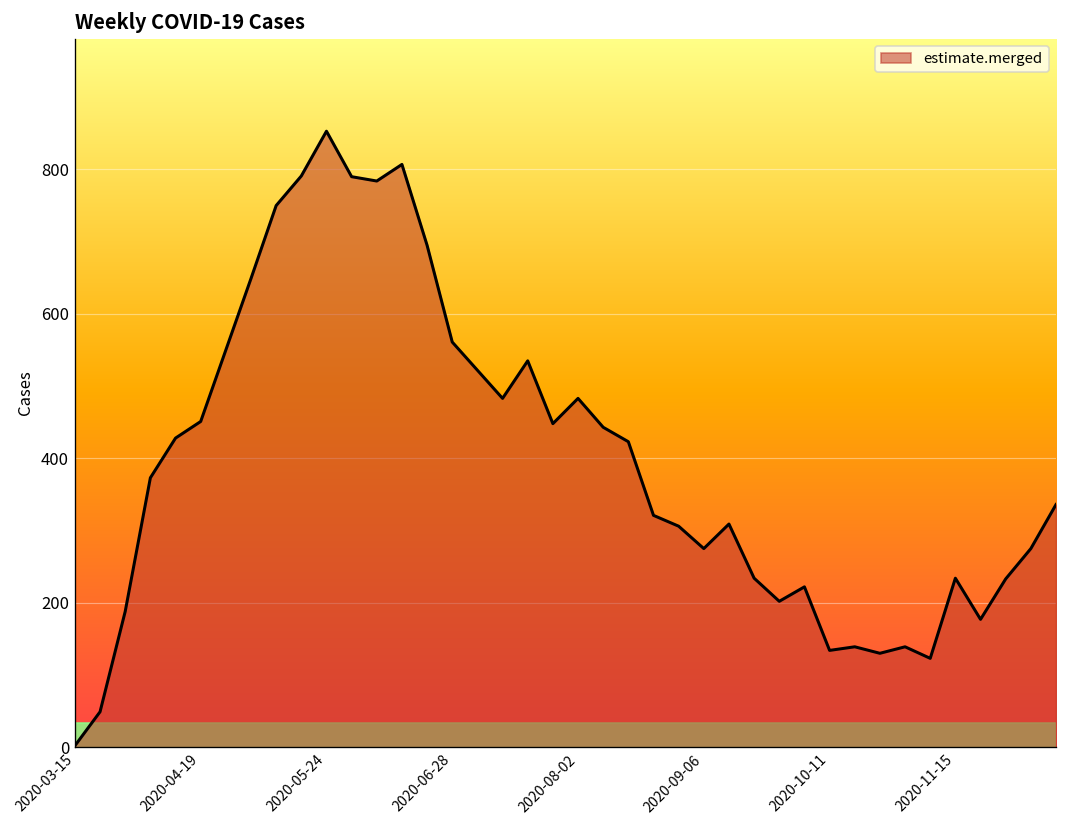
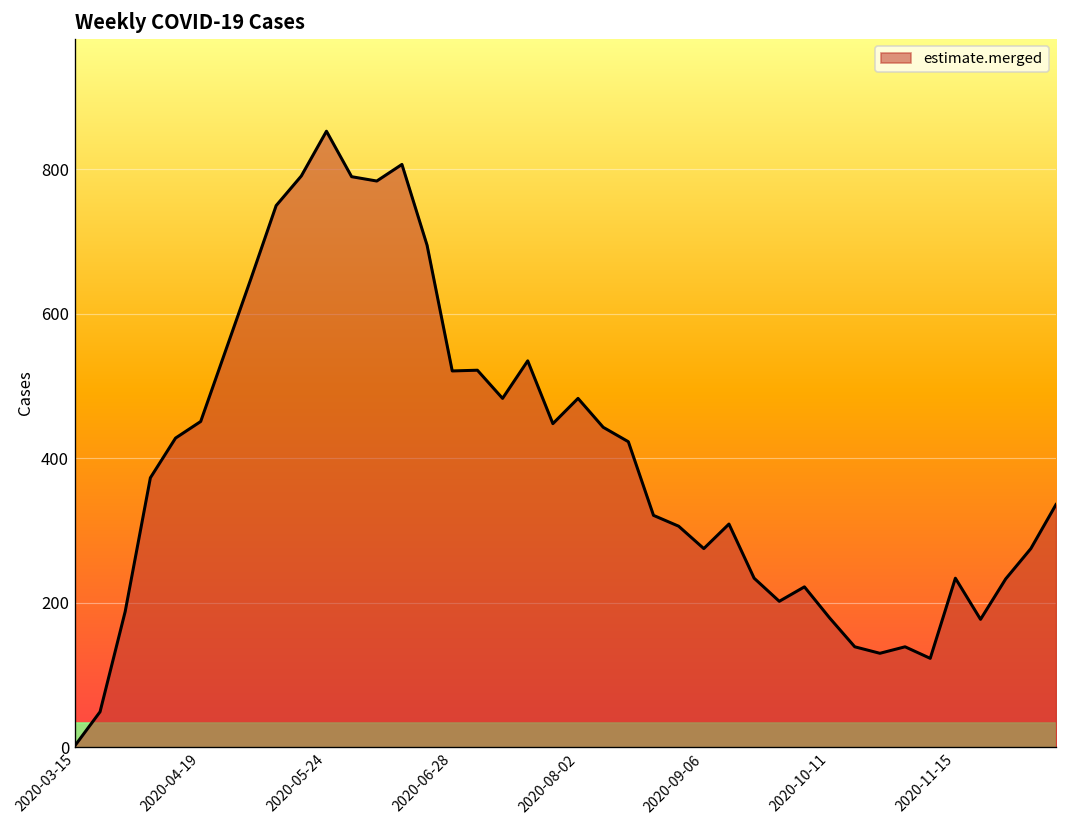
  {
    "2020-04-19": 450,
    "2020-05-24": 850,
-   "2020-06-28": 560,
+   "2020-06-28": 520,
    "2020-08-02": 480,
    "2020-09-06": 280,
-   "2020-10-11": 130,
+   "2020-10-11": 180,
    "2020-11-15": 230
  }
